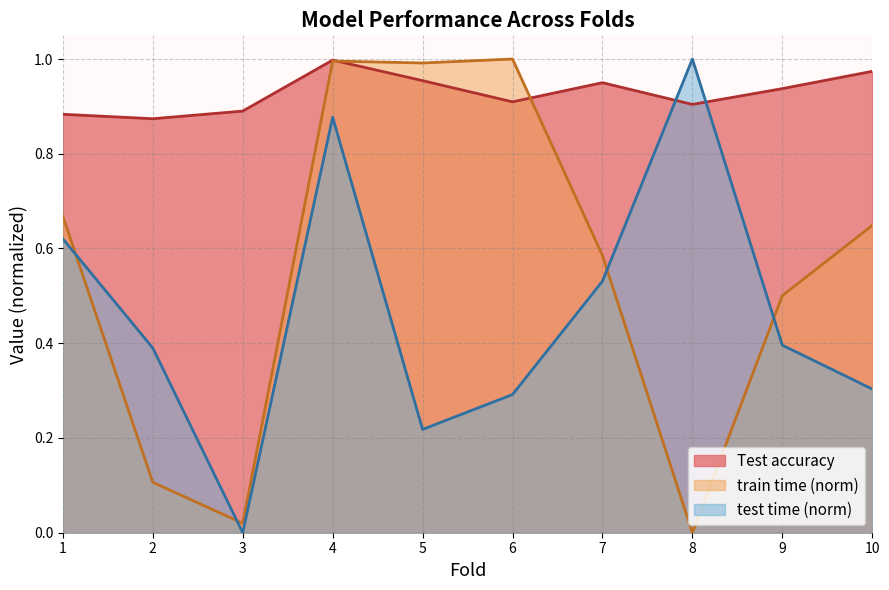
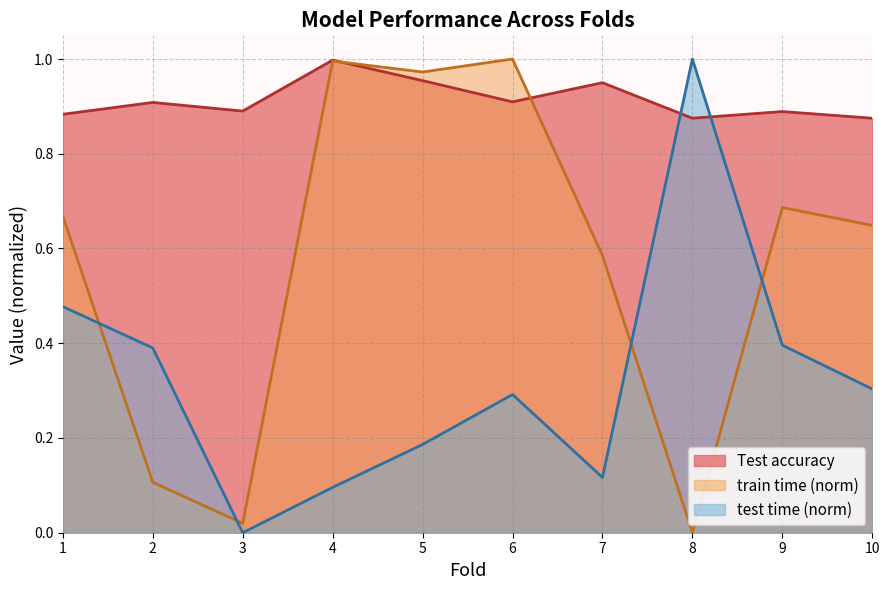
  {
    "Test accuracy": {
      "1": 0.88,
-     "2": 0.87,
+     "2": 0.91,
      "3": 0.89,
      "5": 0.95,
      "6": 0.91,
      "7": 0.95,
-     "8": 0.90,
-     "9": 0.94,
-     "10": 0.97
+     "8": 0.88,
+     "9": 0.89,
+     "10": 0.88
    },
    "train time (norm)": {
      "1": 0.67,
      "2": 0.11,
      "3": 0.02,
-     "5": 0.99,
+     "5": 0.97,
      "6": 1.00,
      "7": 0.59,
      "8": 0.00,
-     "9": 0.50,
+     "9": 0.69,
      "10": 0.65
    },
    "test time (norm)": {
-     "1": 0.62,
+     "1": 0.48,
      "2": 0.39,
      "3": 0.00,
-     "4": 0.88,
-     "5": 0.22,
+     "4": 0.10,
+     "5": 0.19,
      "6": 0.29,
-     "7": 0.53,
+     "7": 0.12,
      "8": 1.00,
      "9": 0.40,
      "10": 0.30
    }
  }
